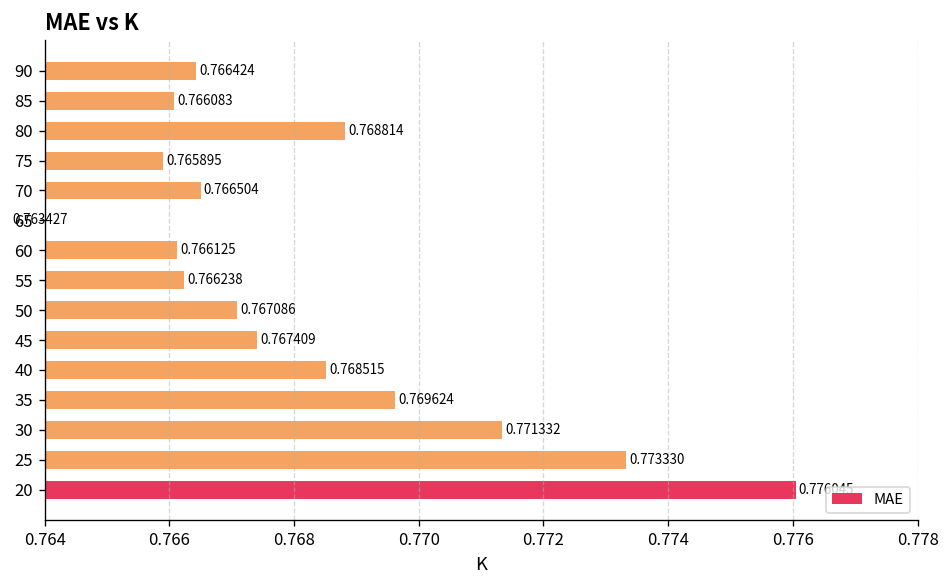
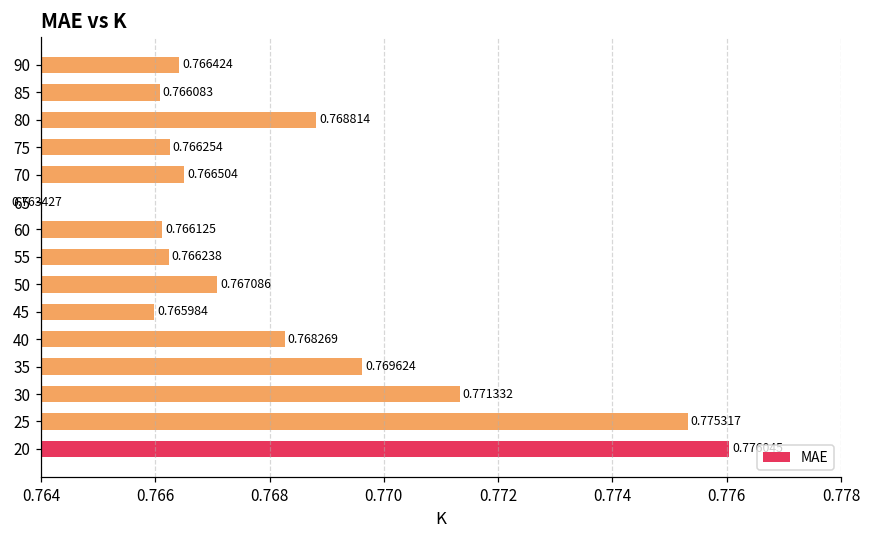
  {
    "90": 0.766424,
    "85": 0.766083,
    "80": 0.768814,
-   "75": 0.765895,
+   "75": 0.766254,
    "70": 0.766504,
    "60": 0.766125,
    "55": 0.766238,
    "50": 0.767086,
-   "45": 0.767409,
-   "40": 0.768515,
+   "45": 0.765984,
+   "40": 0.768269,
    "35": 0.769624,
    "30": 0.771332,
-   "25": 0.773330
+   "25": 0.775317
  }
